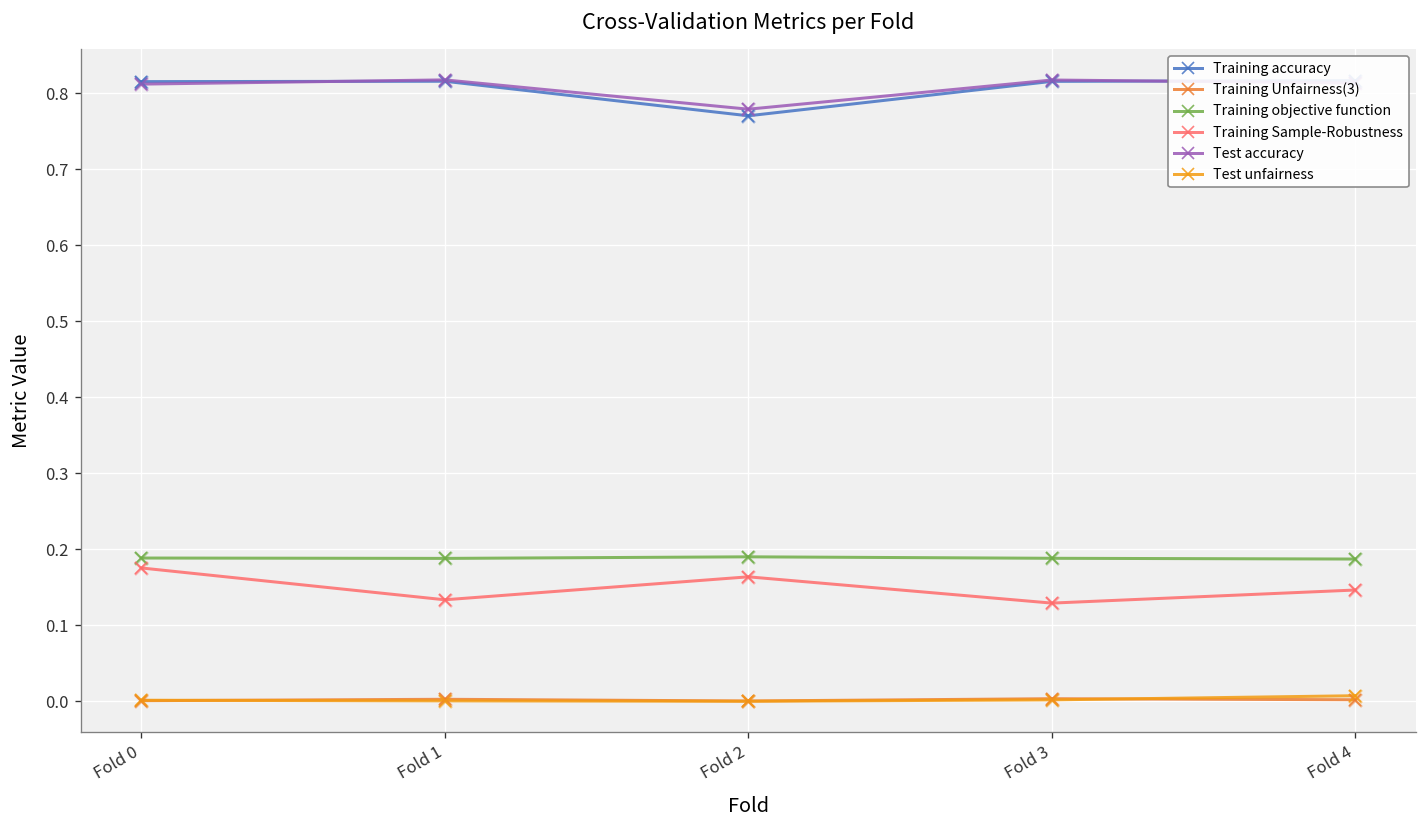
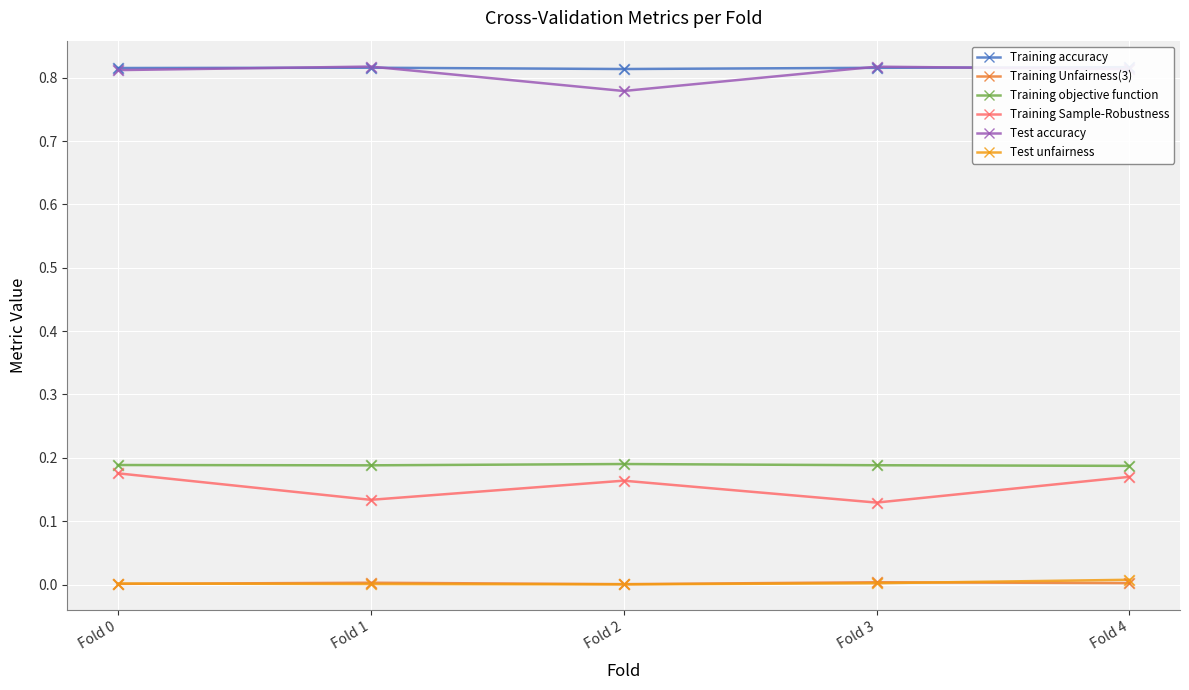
  {
    "Training accuracy": {
-     "Fold 2": 0.77
+     "Fold 2": 0.81
    },
    "Training objective function": {
      "Fold 0": 0.19,
      "Fold 1": 0.19,
      "Fold 2": 0.19,
      "Fold 3": 0.19,
      "Fold 4": 0.19
    },
    "Training Sample-Robustness": {
      "Fold 0": 0.18,
      "Fold 1": 0.13,
      "Fold 2": 0.16,
      "Fold 3": 0.13,
-     "Fold 4": 0.15
+     "Fold 4": 0.17
    },
    "Test accuracy": {
      "Fold 2": 0.78
    }
  }
